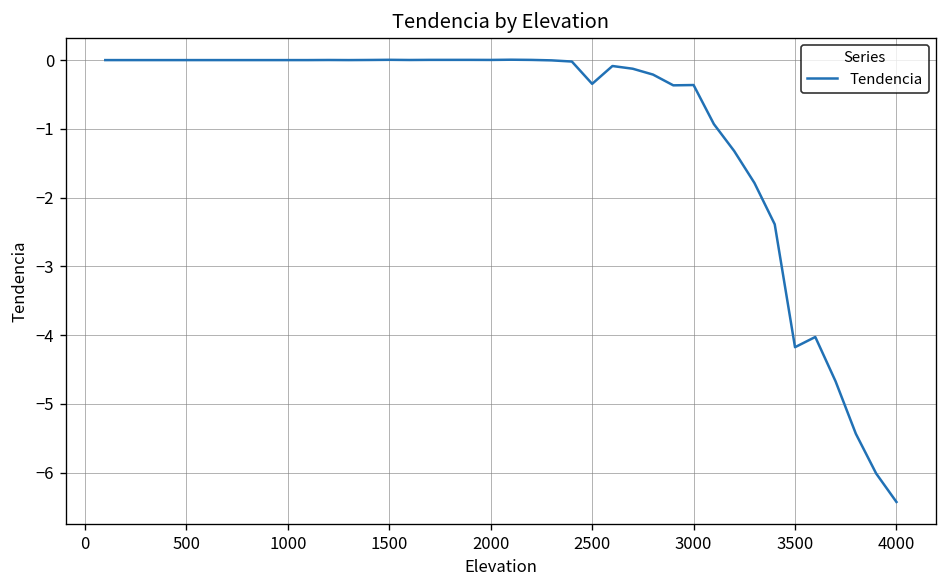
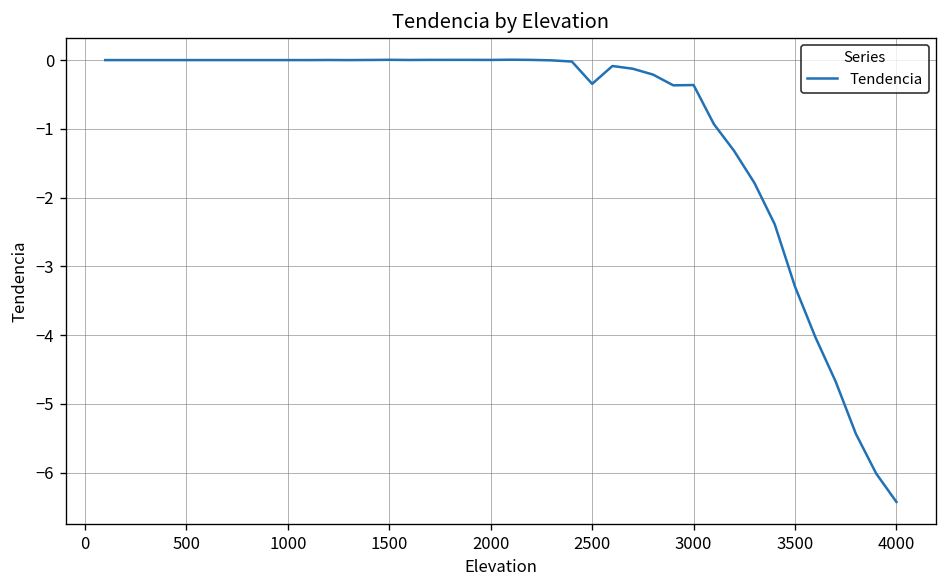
  {
    "500": 0.0,
    "1000": 0.0,
    "1500": 0.0,
    "2000": 0.0,
    "2500": -0.3,
    "3000": -0.4,
-   "3500": -4.2,
+   "3500": -3.3,
    "4000": -6.4
  }
